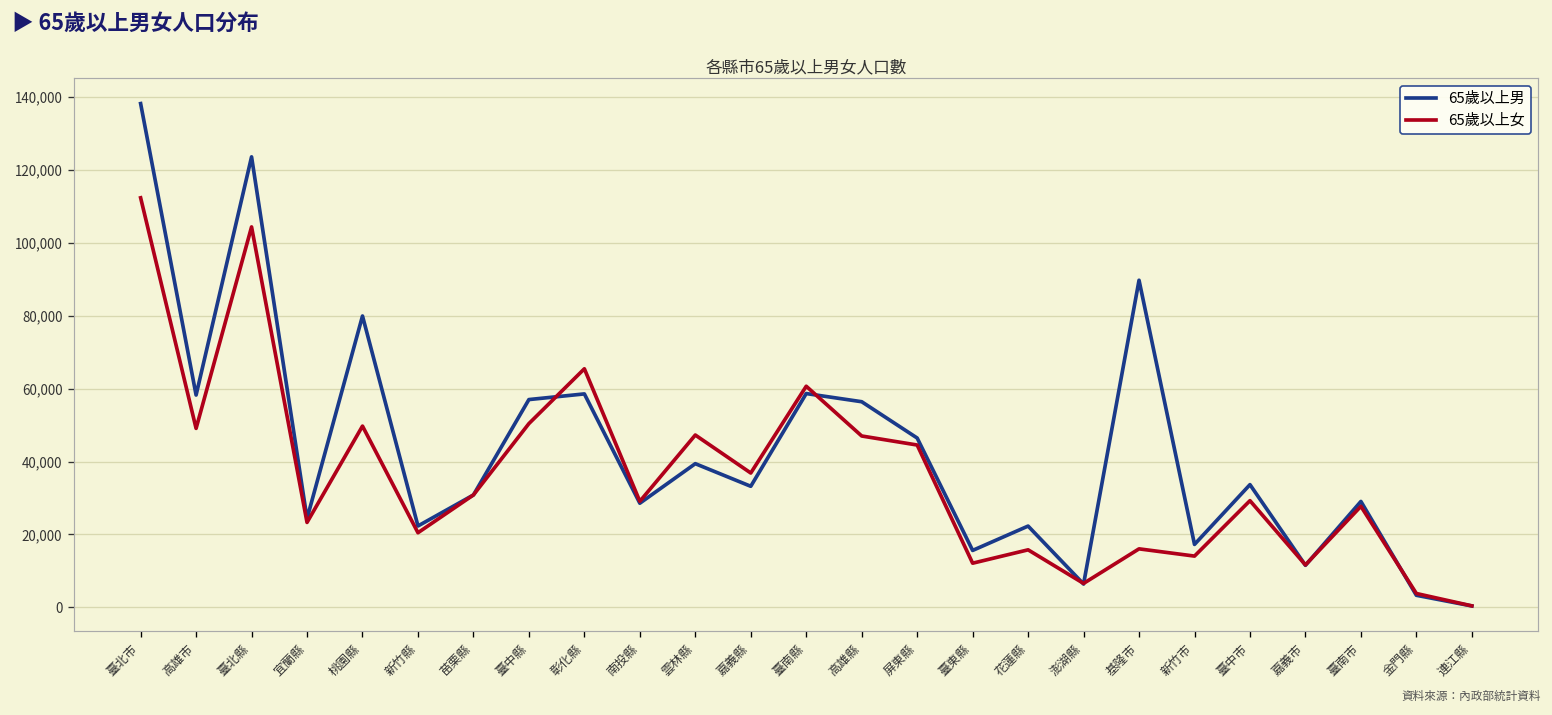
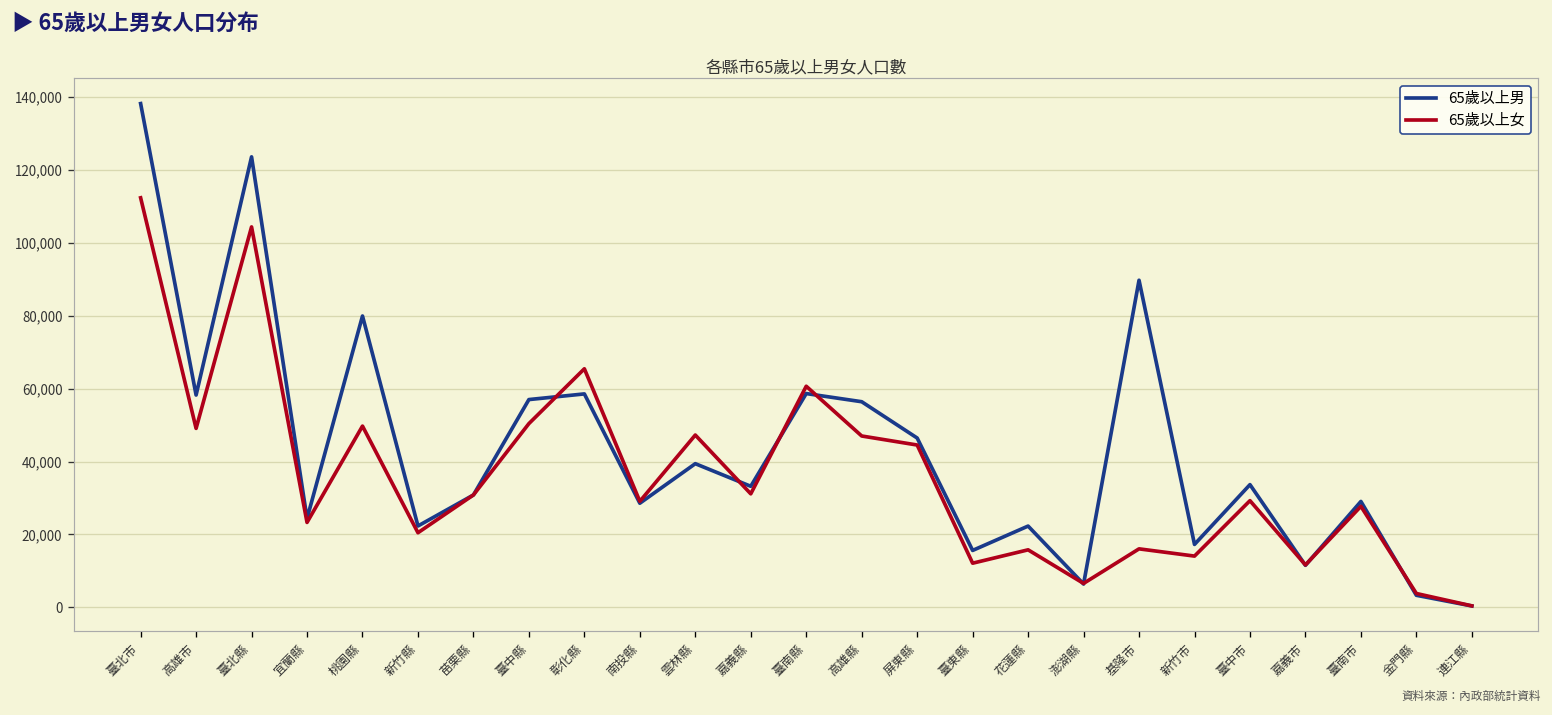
  {
    "65歲以上男": {
      "臺北市": "138,000",
      "高雄市": "58,000",
      "臺北縣": "124,000",
      "宜蘭縣": "24,000",
      "桃園縣": "80,000",
      "新竹縣": "22,000",
      "臺中縣": "57,000",
      "彰化縣": "59,000",
      "雲林縣": "39,000",
      "嘉義縣": "33,000",
      "臺南縣": "59,000",
      "高雄縣": "56,000",
      "屏東縣": "46,000",
      "臺東縣": "16,000",
      "花蓮縣": "22,000",
      "基隆市": "90,000",
      "新竹市": "17,000",
      "臺中市": "34,000",
      "臺南市": "29,000"
    },
    "65歲以上女": {
      "臺北市": "112,000",
      "高雄市": "49,000",
      "臺北縣": "104,000",
      "宜蘭縣": "23,000",
      "桃園縣": "50,000",
      "新竹縣": "20,000",
      "臺中縣": "50,000",
      "彰化縣": "65,000",
      "雲林縣": "47,000",
-     "嘉義縣": "37,000",
+     "嘉義縣": "31,000",
      "臺南縣": "61,000",
      "高雄縣": "47,000",
      "屏東縣": "45,000",
      "臺東縣": "12,000",
      "花蓮縣": "16,000",
      "基隆市": "16,000",
      "新竹市": "14,000",
      "臺中市": "29,000",
      "臺南市": "28,000"
    }
  }
